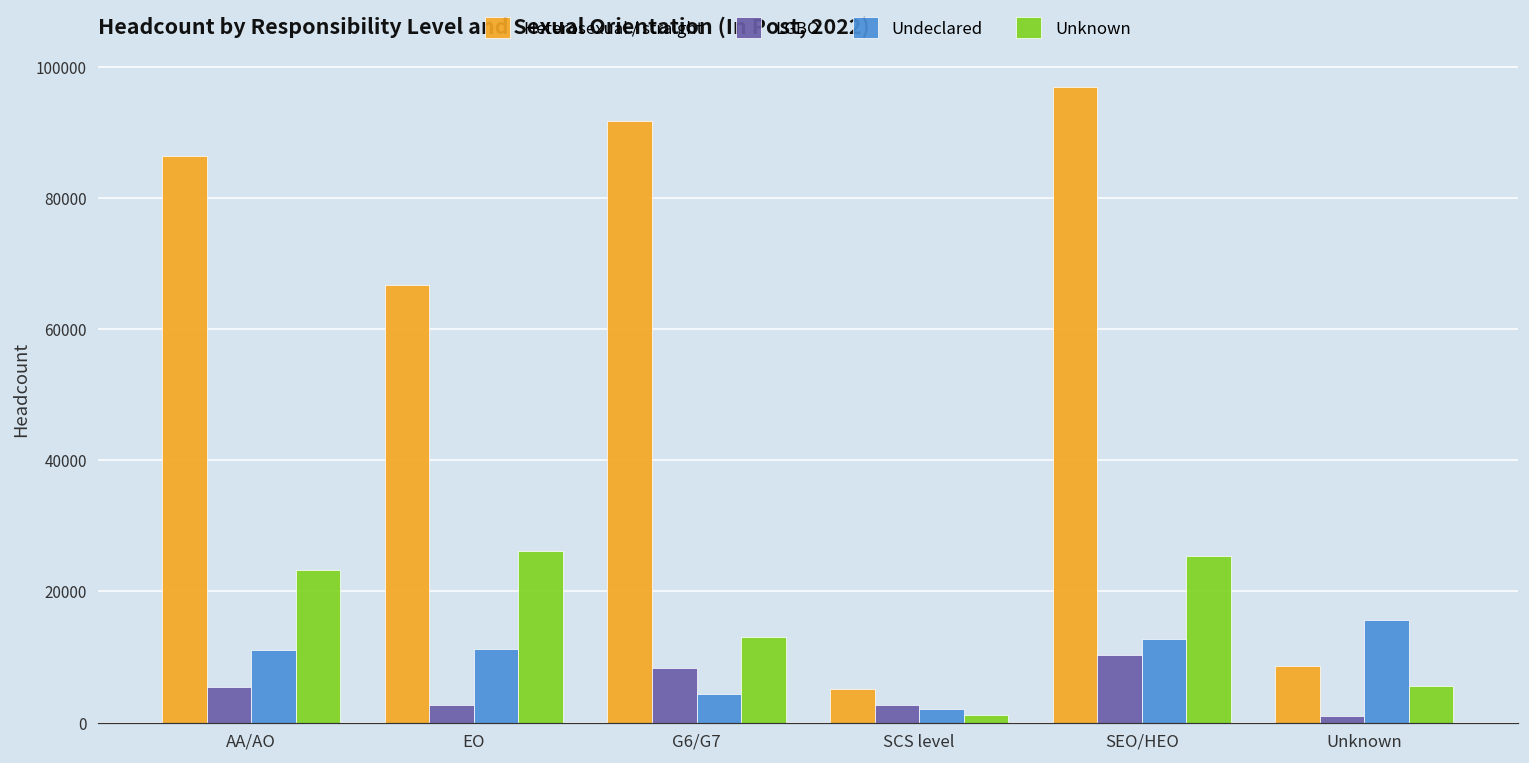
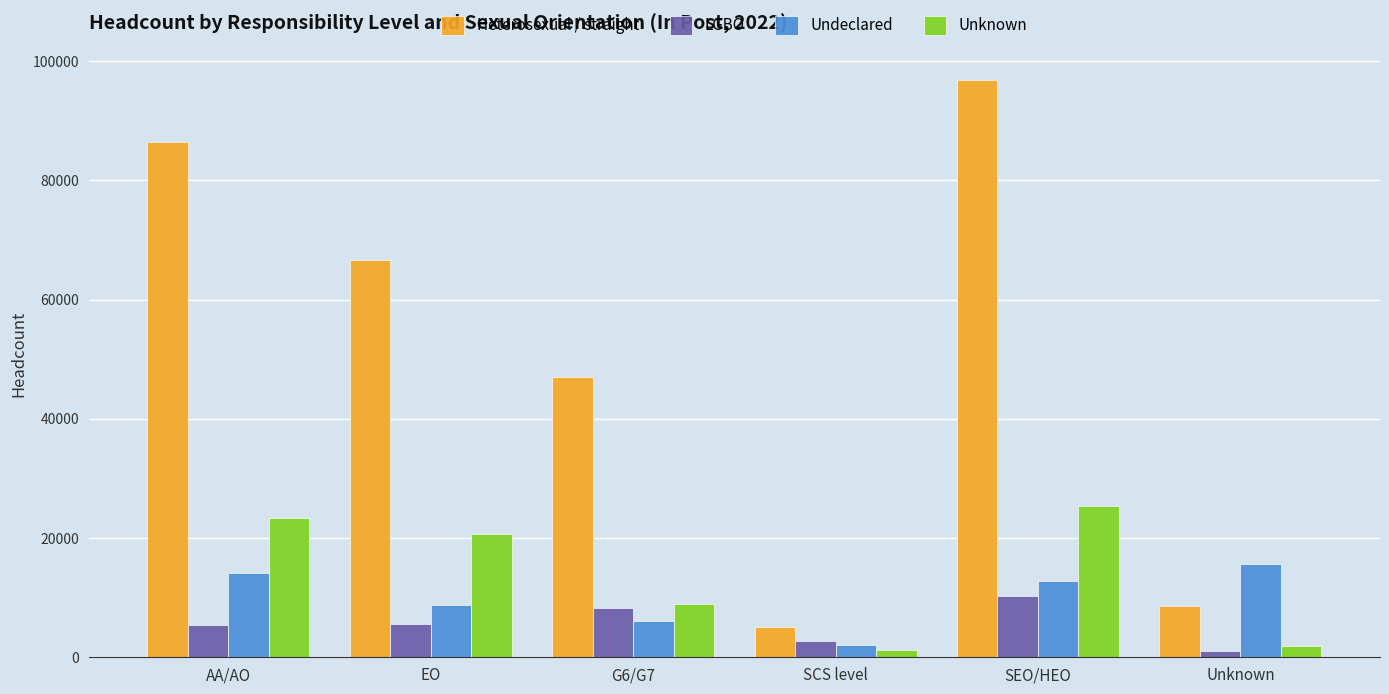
  {
    "Heterosexual / straight": {
      "AA/AO": 86000,
      "EO": 67000,
-     "G6/G7": 92000,
+     "G6/G7": 47000,
      "SCS level": 5000,
      "SEO/HEO": 97000,
      "Unknown": 9000
    },
    "LGBO": {
      "AA/AO": 5000,
-     "EO": 3000,
+     "EO": 6000,
      "G6/G7": 8000,
      "SCS level": 3000,
      "SEO/HEO": 10000,
      "Unknown": 1000
    },
    "Undeclared": {
-     "AA/AO": 11000,
-     "EO": 11000,
-     "G6/G7": 4000,
+     "AA/AO": 14000,
+     "EO": 9000,
+     "G6/G7": 6000,
      "SCS level": 2000,
      "SEO/HEO": 13000,
      "Unknown": 16000
    },
    "Unknown": {
      "AA/AO": 23000,
-     "EO": 26000,
-     "G6/G7": 13000,
+     "EO": 21000,
+     "G6/G7": 9000,
      "SCS level": 1000,
      "SEO/HEO": 25000,
-     "Unknown": 6000
+     "Unknown": 2000
    }
  }
